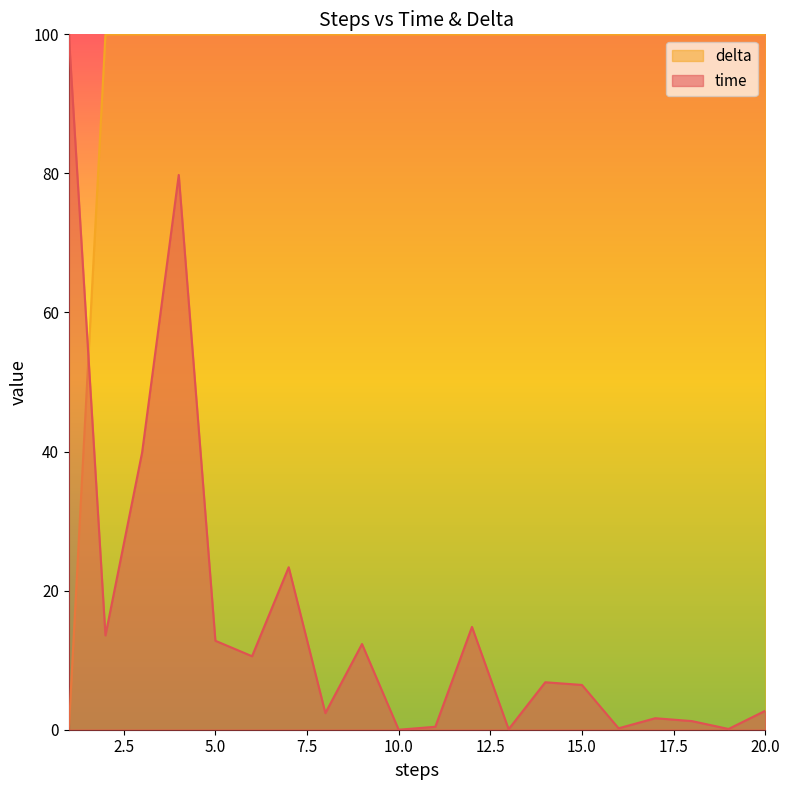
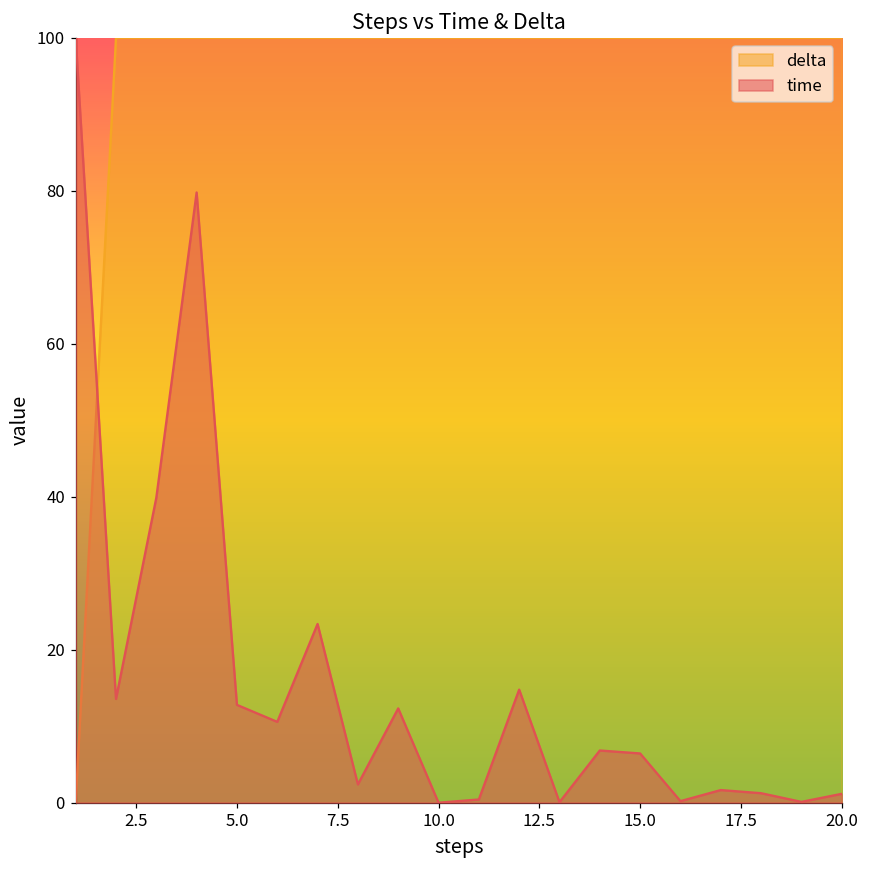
  {
    "delta": {
      "5.0": 100,
      "10.0": 100,
      "15.0": 100,
      "20.0": 100
    },
    "time": {
      "5.0": 13,
      "10.0": 0,
      "15.0": 6,
-     "20.0": 3
+     "20.0": 1
    }
  }
